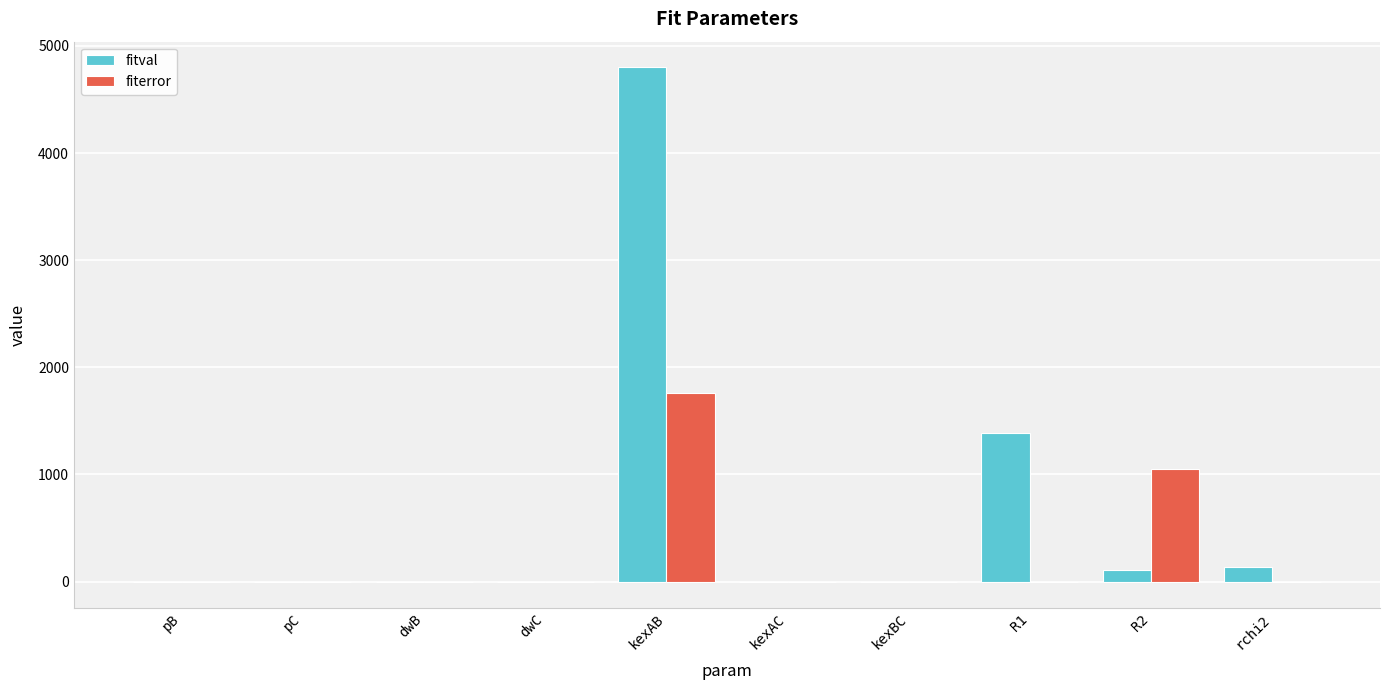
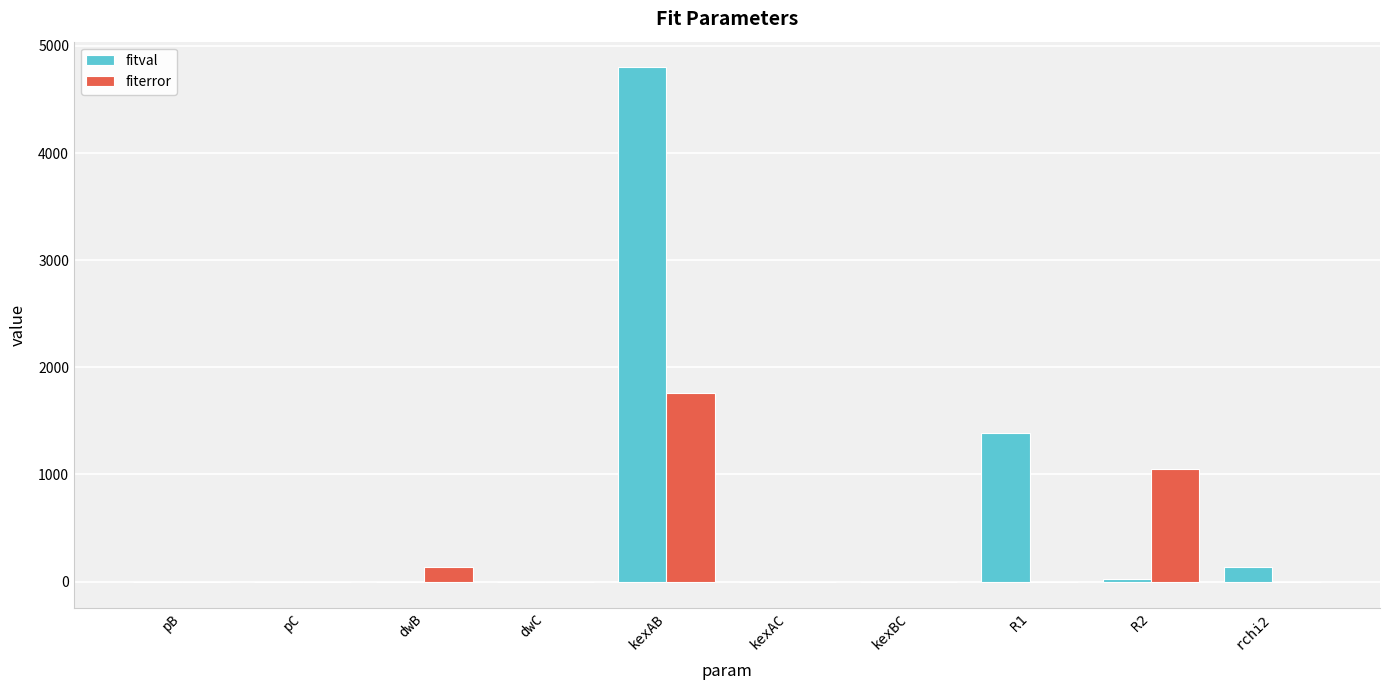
  {
    "fitval": {
      "pC": 0,
      "dwC": 0,
      "kexAB": 4800,
      "kexAC": 0,
      "kexBC": 0,
      "R1": 1390,
-     "R2": 100,
+     "R2": 20,
      "rchi2": 130
    },
    "fiterror": {
      "pC": 0,
-     "dwB": 0,
+     "dwB": 130,
      "dwC": 0,
      "kexAB": 1760,
      "kexAC": 0,
      "kexBC": 0,
      "R2": 1050,
      "rchi2": 0
    }
  }
